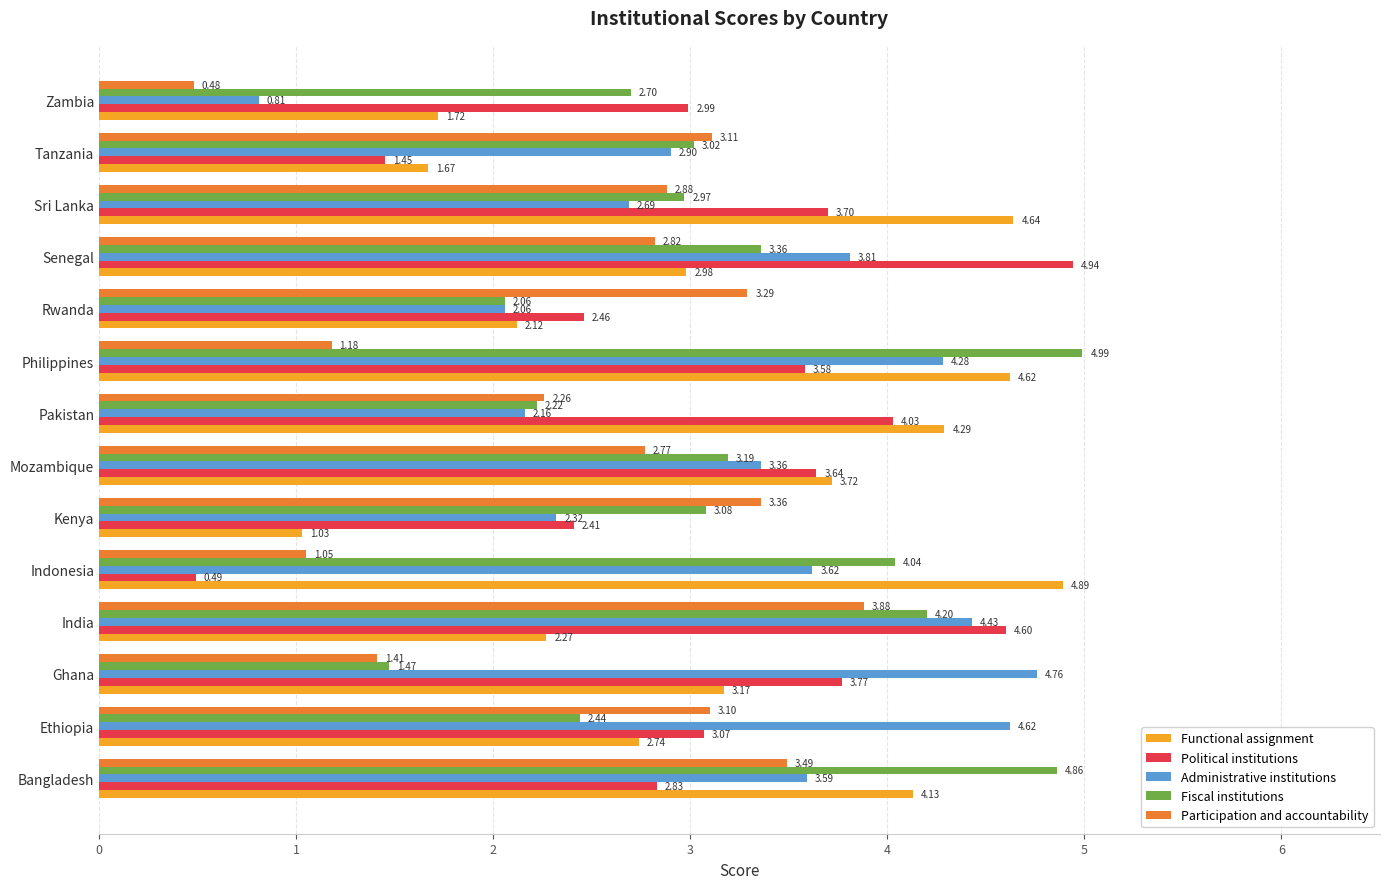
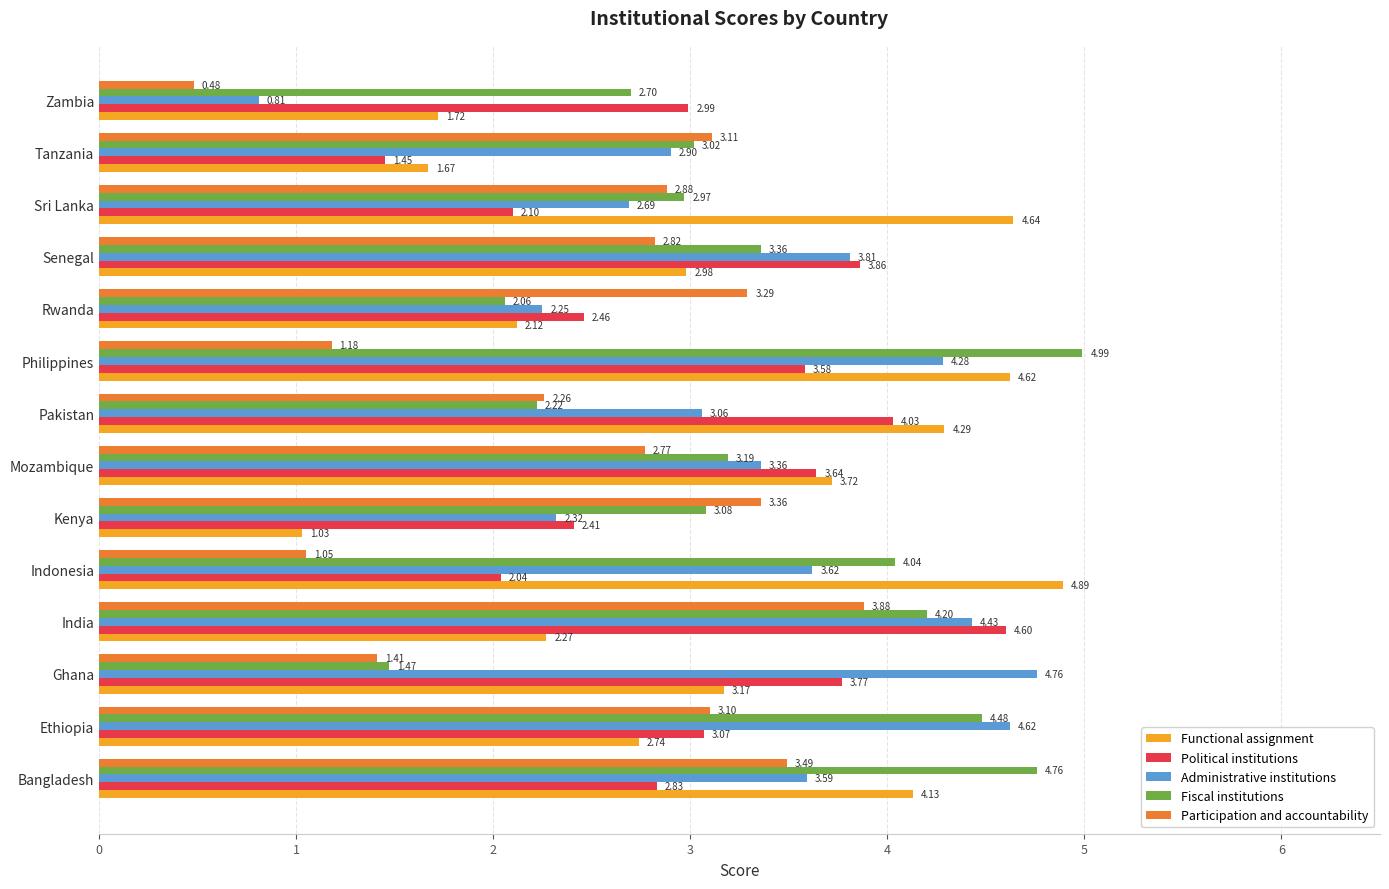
  {
    "Political institutions": {
      "Zambia": 2.99,
      "Tanzania": 1.45,
-     "Sri Lanka": 3.70,
-     "Senegal": 4.94,
+     "Sri Lanka": 2.10,
+     "Senegal": 3.86,
      "Rwanda": 2.46,
      "Philippines": 3.58,
      "Pakistan": 4.03,
      "Mozambique": 3.64,
      "Kenya": 2.41,
-     "Indonesia": 0.49,
+     "Indonesia": 2.04,
      "India": 4.60,
      "Ghana": 3.77,
      "Ethiopia": 3.07,
      "Bangladesh": 2.83
    },
    "Administrative institutions": {
      "Zambia": 0.81,
      "Tanzania": 2.90,
      "Sri Lanka": 2.69,
      "Senegal": 3.81,
-     "Rwanda": 2.06,
+     "Rwanda": 2.25,
      "Philippines": 4.28,
-     "Pakistan": 2.16,
+     "Pakistan": 3.06,
      "Mozambique": 3.36,
      "Kenya": 2.32,
      "Indonesia": 3.62,
      "India": 4.43,
      "Ghana": 4.76,
      "Ethiopia": 4.62,
      "Bangladesh": 3.59
    },
    "Fiscal institutions": {
      "Zambia": 2.70,
      "Tanzania": 3.02,
      "Sri Lanka": 2.97,
      "Senegal": 3.36,
      "Philippines": 4.99,
      "Pakistan": 2.22,
      "Mozambique": 3.19,
      "Kenya": 3.08,
      "Indonesia": 4.04,
      "India": 4.20,
      "Ghana": 1.47,
-     "Ethiopia": 2.44,
-     "Bangladesh": 4.86
+     "Ethiopia": 4.48,
+     "Bangladesh": 4.76
    }
  }
